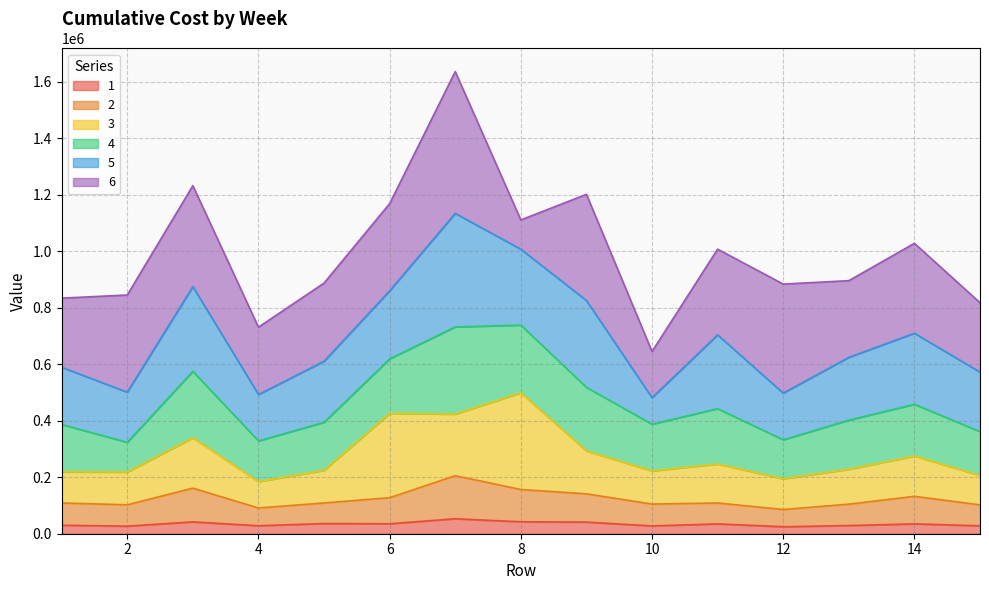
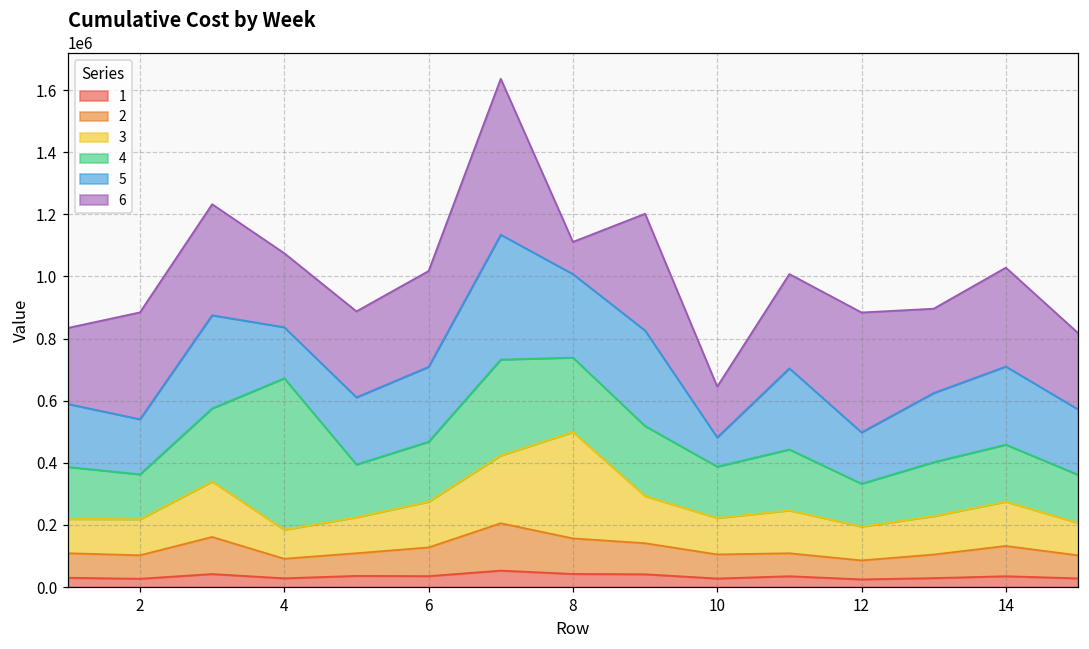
  {
    "3": {
      "2": 120000,
      "4": 90000,
-     "6": 300000,
+     "6": 150000,
      "8": 340000,
      "10": 120000,
      "12": 110000,
      "14": 140000
    },
    "4": {
-     "2": 110000,
-     "4": 140000,
+     "2": 140000,
+     "4": 490000,
      "6": 190000,
      "8": 240000,
      "10": 170000,
      "12": 140000,
      "14": 180000
    },
    "5": {
      "2": 180000,
      "4": 160000,
      "6": 240000,
      "8": 270000,
      "10": 90000,
      "12": 170000,
      "14": 250000
    },
    "6": {
      "2": 340000,
      "4": 240000,
      "6": 310000,
      "8": 100000,
      "10": 160000,
      "12": 390000,
      "14": 320000
    }
  }
